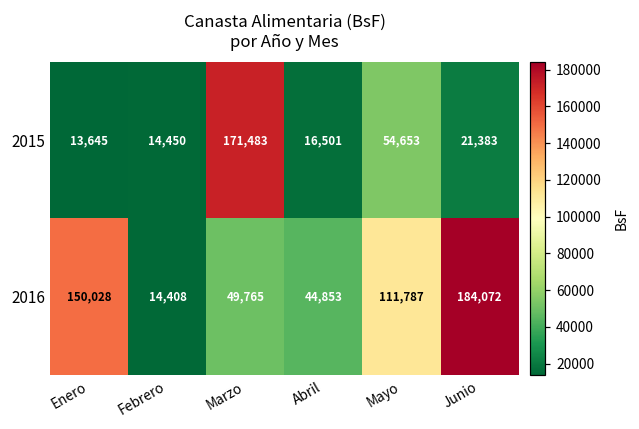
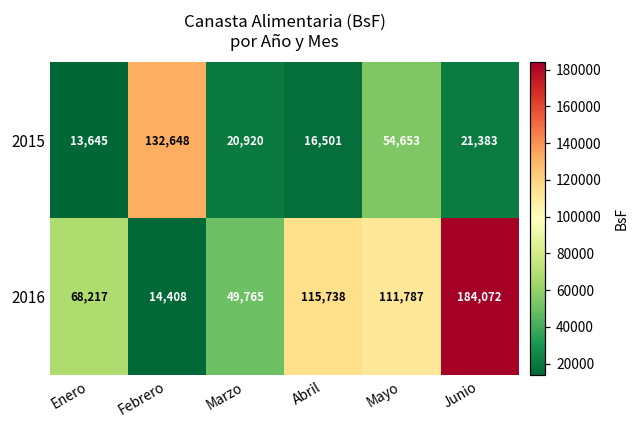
  {
    "2015": {
      "Enero": "13,645",
-     "Febrero": "14,450",
-     "Marzo": "171,483",
+     "Febrero": "132,648",
+     "Marzo": "20,920",
      "Abril": "16,501",
      "Mayo": "54,653",
      "Junio": "21,383"
    },
    "2016": {
-     "Enero": "150,028",
+     "Enero": "68,217",
      "Febrero": "14,408",
      "Marzo": "49,765",
-     "Abril": "44,853",
+     "Abril": "115,738",
      "Mayo": "111,787",
      "Junio": "184,072"
    }
  }
